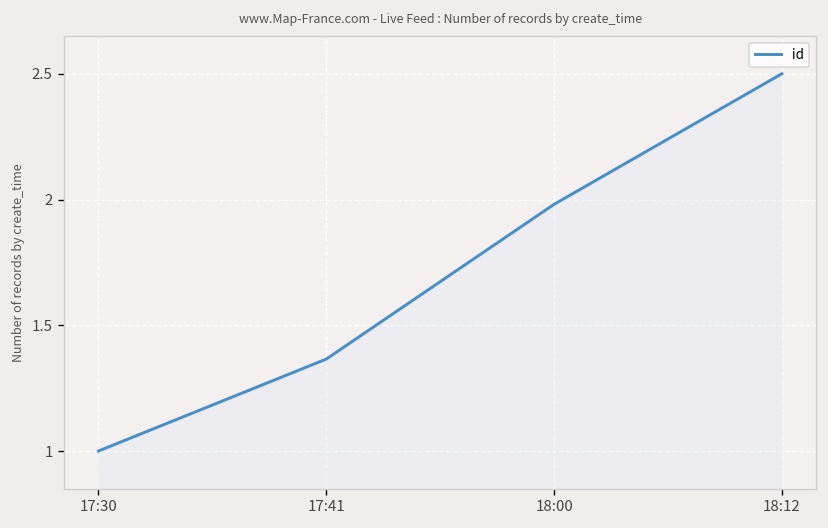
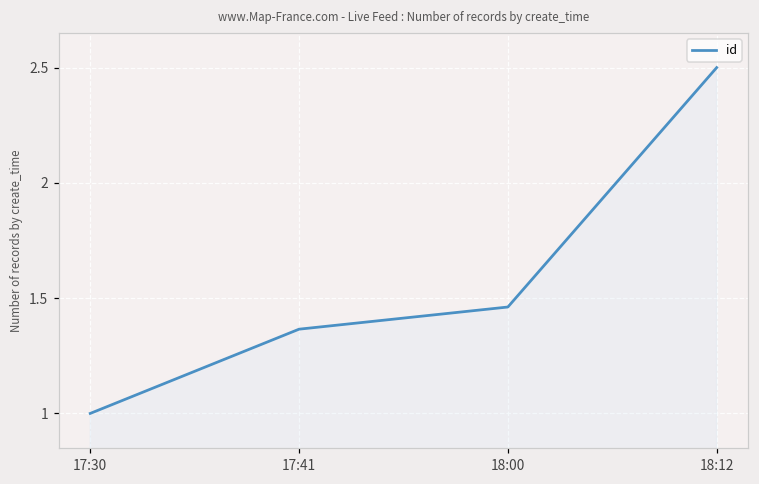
  {
    "17:30": 1.00,
    "17:41": 1.37,
-   "18:00": 1.98,
+   "18:00": 1.46,
    "18:12": 2.50
  }
